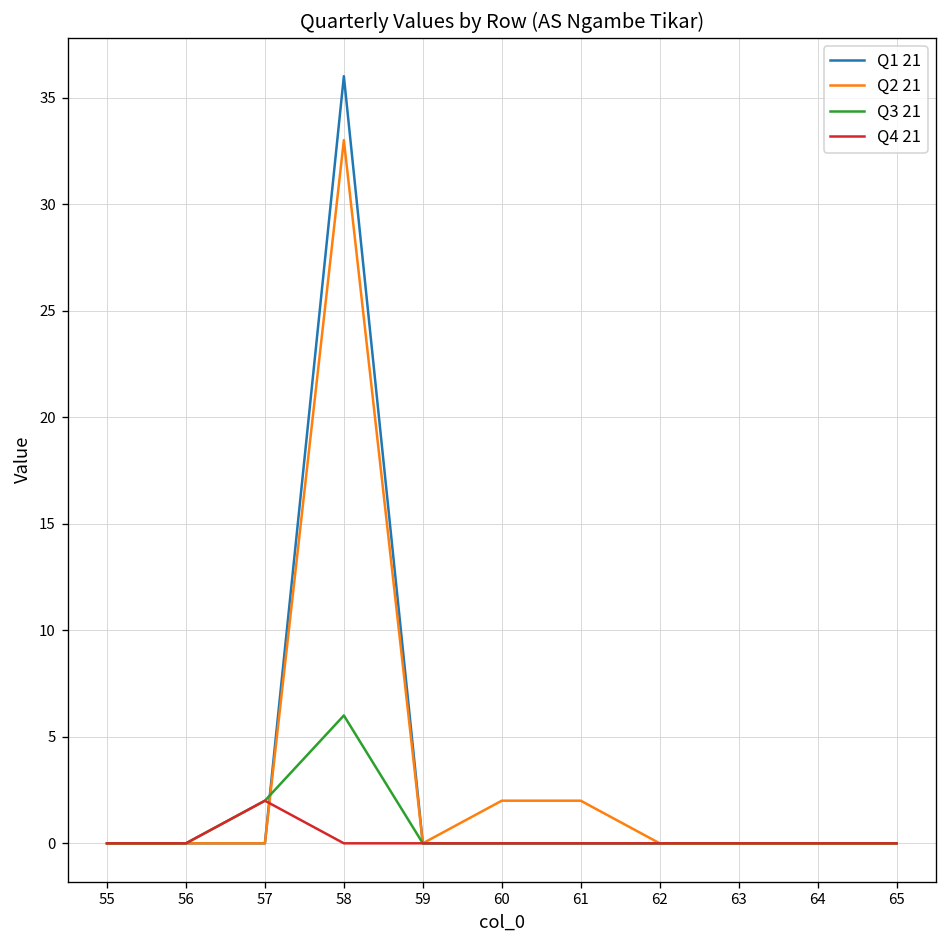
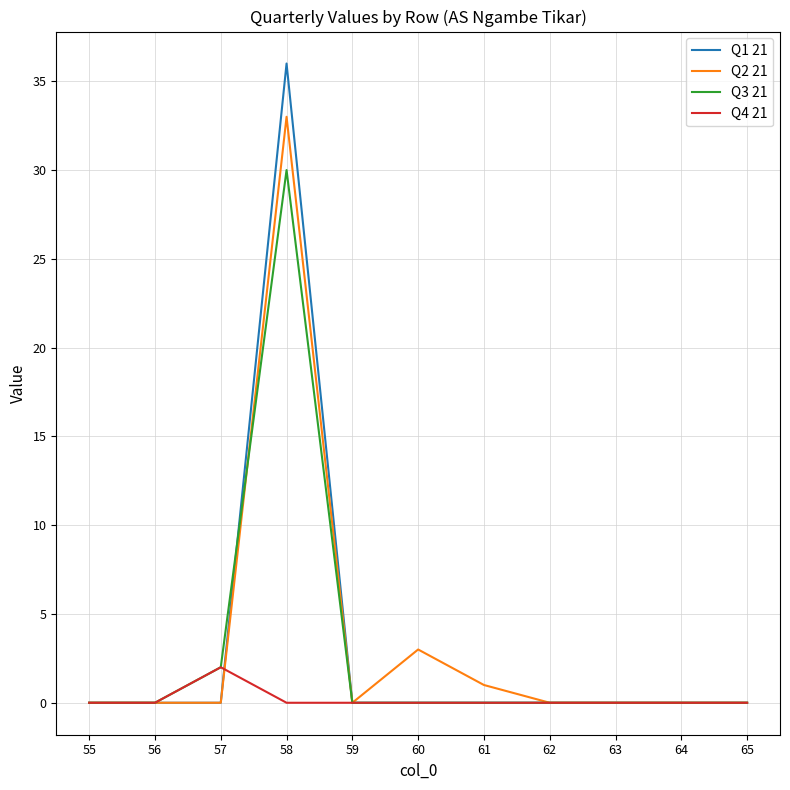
  {
    "Q1 21": {
      "58": 36
    },
    "Q2 21": {
      "58": 33,
-     "60": 2,
-     "61": 2
+     "60": 3,
+     "61": 1
    },
    "Q3 21": {
-     "58": 6
+     "58": 30
    },
    "Q4 21": {
      "58": 0
    }
  }
